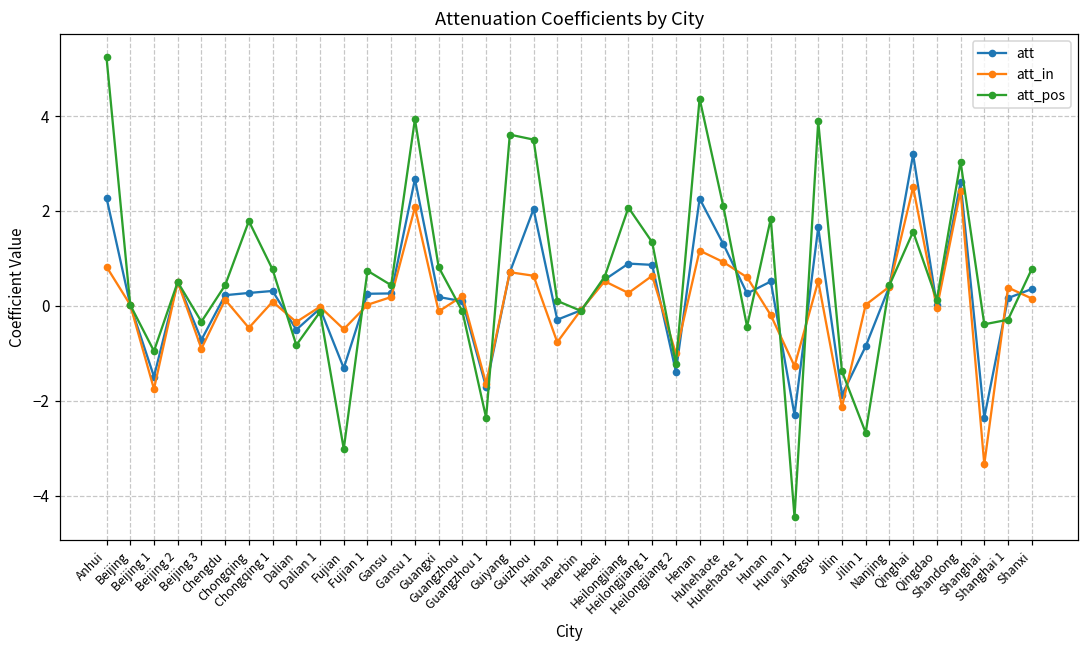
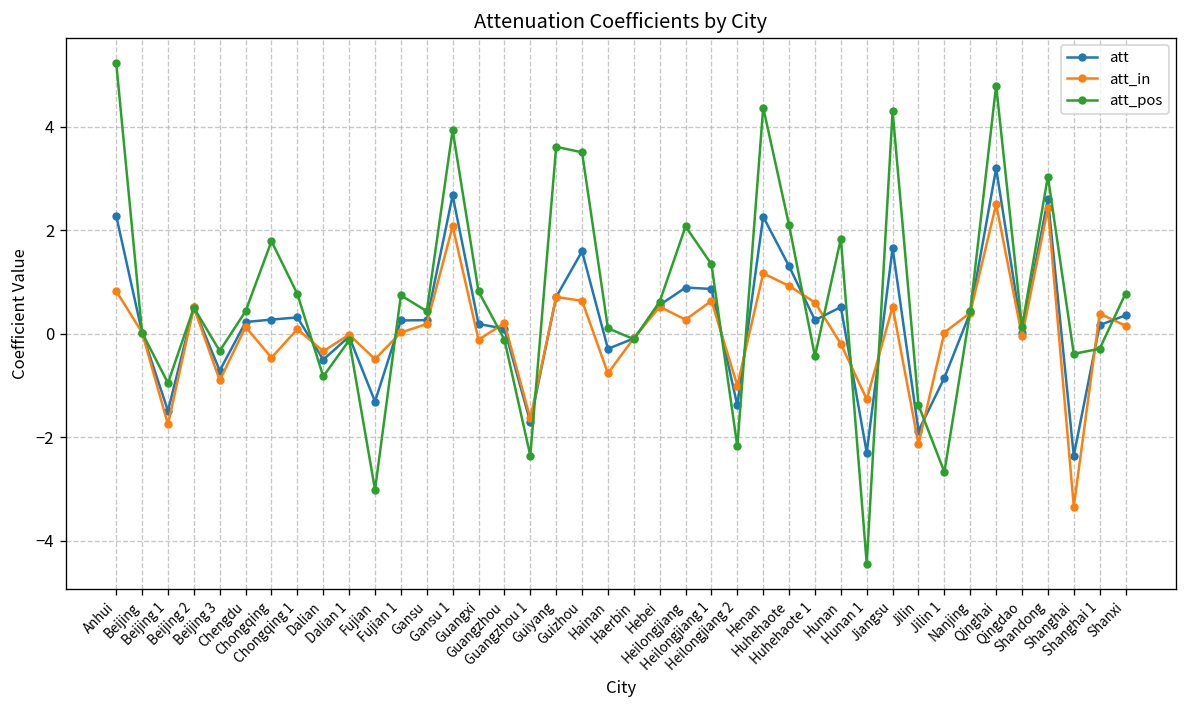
  {
    "att": {
      "Anhui": 2.3,
      "Beijing 1": -1.5,
      "Beijing 3": -0.7,
      "Chengdu": 0.2,
      "Chongqing": 0.3,
      "Chongqing 1": 0.3,
      "Dalian": -0.5,
      "Fujian": -1.3,
      "Fujian 1": 0.3,
      "Gansu": 0.3,
      "Gansu 1": 2.7,
      "Guangxi": 0.2,
      "Guangzhou": 0.1,
      "Guangzhou 1": -1.7,
-     "Guizhou": 2.0,
+     "Guizhou": 1.6,
      "Hainan": -0.3,
      "Heilongjiang": 0.9,
      "Heilongjiang 1": 0.9,
      "Heilongjiang 2": -1.4,
      "Henan": 2.3,
      "Huhehaote": 1.3,
      "Huhehaote 1": 0.3,
      "Hunan": 0.5,
      "Hunan 1": -2.3,
      "Jiangsu": 1.7,
      "Jilin": -1.9,
      "Jilin 1": -0.9,
      "Qinghai": 3.2,
      "Qingdao": 0.0,
      "Shandong": 2.6,
      "Shanghai": -2.4,
      "Shanghai 1": 0.2,
      "Shanxi": 0.4
    },
    "att_in": {
      "Anhui": 0.8,
      "Beijing 1": -1.8,
      "Beijing 3": -0.9,
      "Chengdu": 0.1,
      "Chongqing": -0.5,
      "Chongqing 1": 0.1,
      "Dalian": -0.3,
      "Fujian": -0.5,
      "Fujian 1": 0.0,
      "Gansu": 0.2,
      "Gansu 1": 2.1,
      "Guangxi": -0.1,
      "Guangzhou": 0.2,
      "Guangzhou 1": -1.6,
      "Guizhou": 0.6,
      "Hainan": -0.8,
      "Heilongjiang": 0.3,
      "Heilongjiang 1": 0.6,
      "Heilongjiang 2": -1.0,
      "Henan": 1.2,
      "Huhehaote": 0.9,
      "Huhehaote 1": 0.6,
      "Hunan": -0.2,
      "Hunan 1": -1.3,
      "Jiangsu": 0.5,
      "Jilin": -2.1,
      "Jilin 1": 0.0,
      "Qinghai": 2.5,
      "Qingdao": 0.0,
      "Shandong": 2.4,
      "Shanghai": -3.3,
      "Shanghai 1": 0.4,
      "Shanxi": 0.2
    },
    "att_pos": {
      "Anhui": 5.2,
      "Beijing 1": -1.0,
      "Beijing 3": -0.3,
      "Chengdu": 0.4,
      "Chongqing": 1.8,
      "Chongqing 1": 0.8,
      "Dalian": -0.8,
      "Dalian 1": -0.1,
      "Fujian": -3.0,
      "Fujian 1": 0.7,
      "Gansu": 0.4,
      "Gansu 1": 3.9,
      "Guangxi": 0.8,
      "Guangzhou": -0.1,
      "Guangzhou 1": -2.4,
      "Guiyang": 3.6,
      "Guizhou": 3.5,
      "Hainan": 0.1,
      "Hebei": 0.6,
      "Heilongjiang": 2.1,
      "Heilongjiang 1": 1.3,
-     "Heilongjiang 2": -1.2,
+     "Heilongjiang 2": -2.2,
      "Henan": 4.4,
      "Huhehaote": 2.1,
      "Huhehaote 1": -0.4,
      "Hunan": 1.8,
      "Hunan 1": -4.4,
-     "Jiangsu": 3.9,
+     "Jiangsu": 4.3,
      "Jilin": -1.4,
      "Jilin 1": -2.7,
-     "Qinghai": 1.6,
+     "Qinghai": 4.8,
      "Qingdao": 0.1,
      "Shandong": 3.0,
      "Shanghai": -0.4,
      "Shanghai 1": -0.3,
      "Shanxi": 0.8
    }
  }
